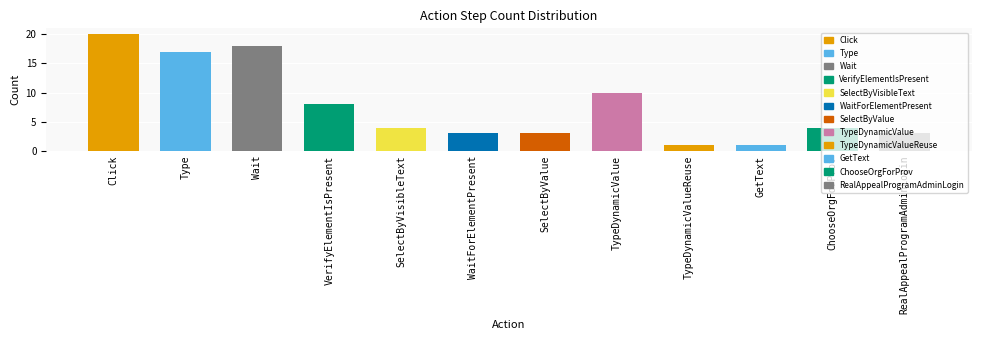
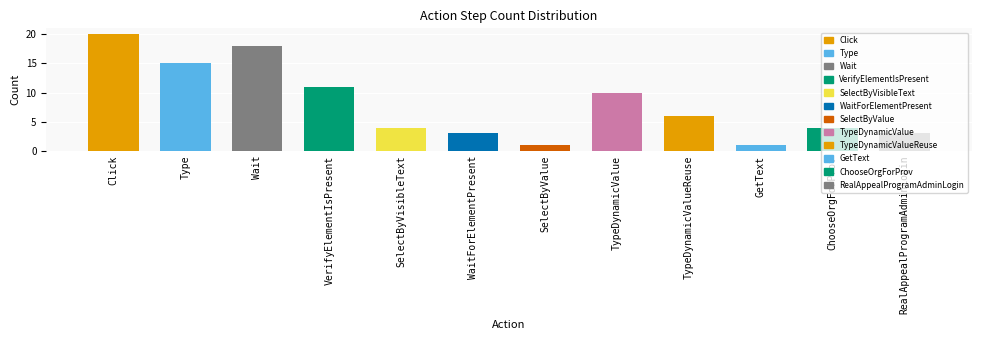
  {
    "Click": 20,
-   "Type": 17,
+   "Type": 15,
    "Wait": 18,
-   "VerifyElementIsPresent": 8,
+   "VerifyElementIsPresent": 11,
    "SelectByVisibleText": 4,
    "WaitForElementPresent": 3,
-   "SelectByValue": 3,
+   "SelectByValue": 1,
    "TypeDynamicValue": 10,
-   "TypeDynamicValueReuse": 1,
+   "TypeDynamicValueReuse": 6,
    "GetText": 1
  }
